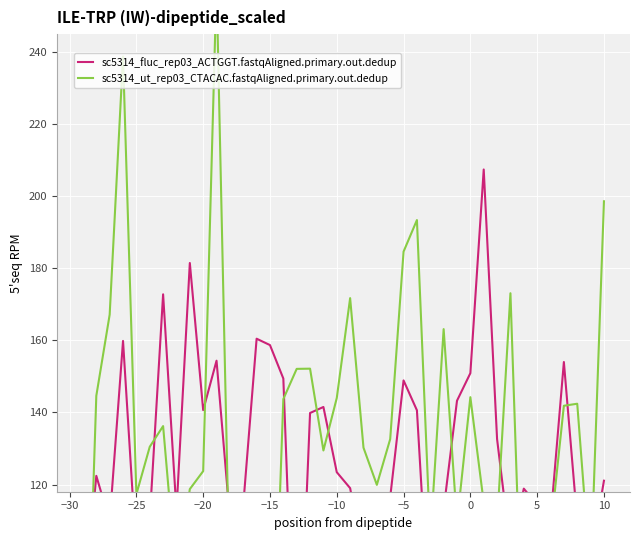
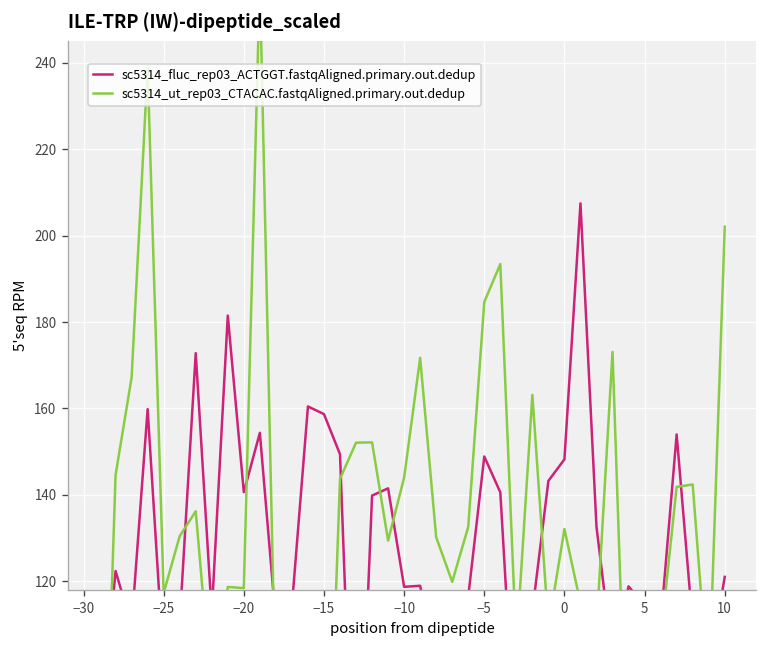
  {
    "sc5314_fluc_rep03_ACTGGT.fastqAligned.primary.out.dedup": {
      "−20": 141,
      "−15": 159,
-     "−10": 123,
+     "−10": 119,
      "−5": 149,
-     "0": 151,
+     "0": 148,
      "10": 121
    },
    "sc5314_ut_rep03_CTACAC.fastqAligned.primary.out.dedup": {
-     "−20": 124,
+     "−20": 118,
      "−10": 144,
      "−5": 185,
-     "0": 144,
-     "10": 199
+     "0": 132,
+     "10": 202
    }
  }
